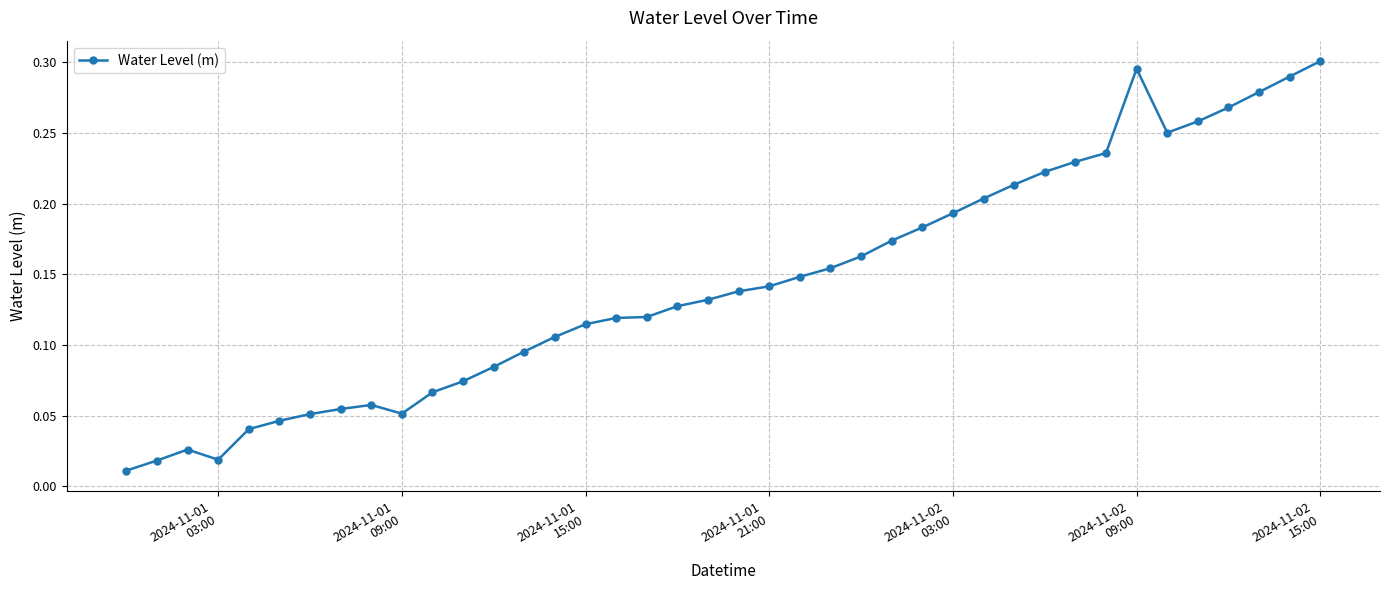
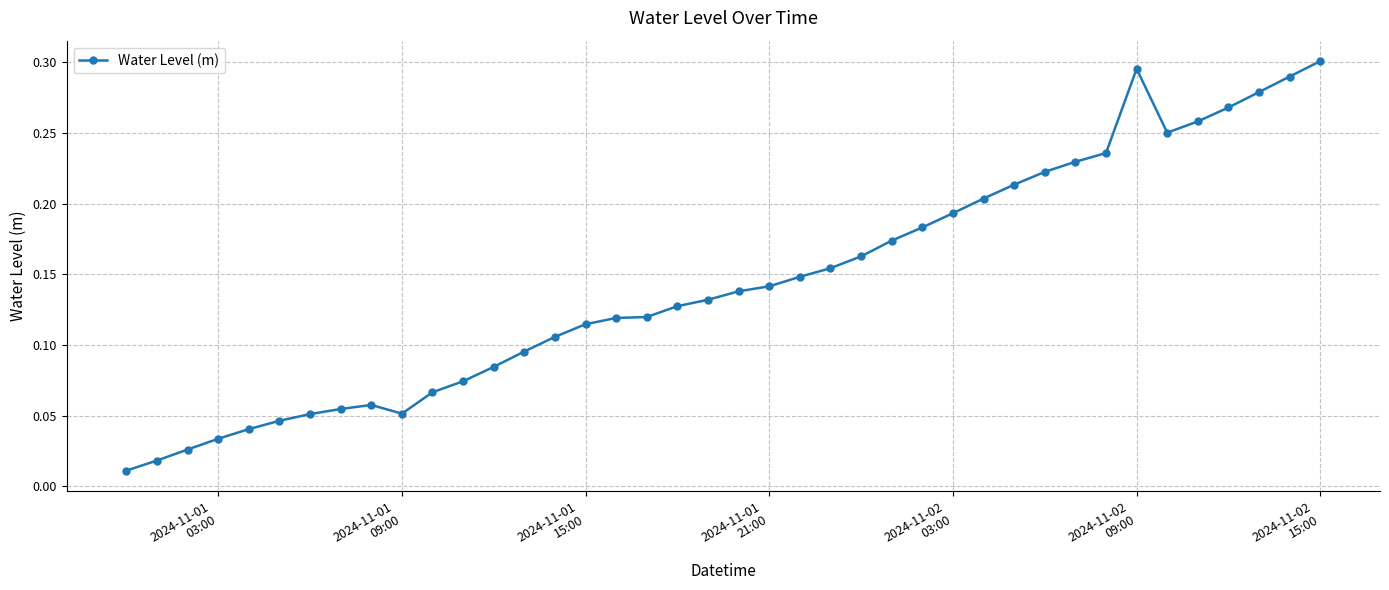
  {
-   "2024-11-01 03:00": 0.019,
+   "2024-11-01 03:00": 0.034,
    "2024-11-01 09:00": 0.051,
    "2024-11-01 15:00": 0.115,
    "2024-11-01 21:00": 0.142,
    "2024-11-02 03:00": 0.193,
    "2024-11-02 09:00": 0.295,
    "2024-11-02 15:00": 0.301
  }
